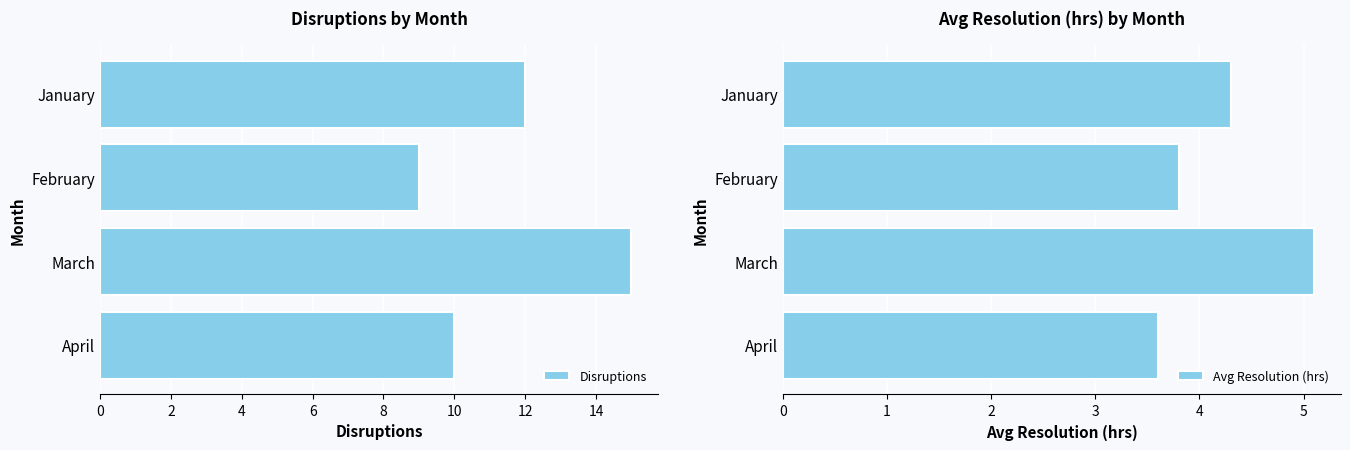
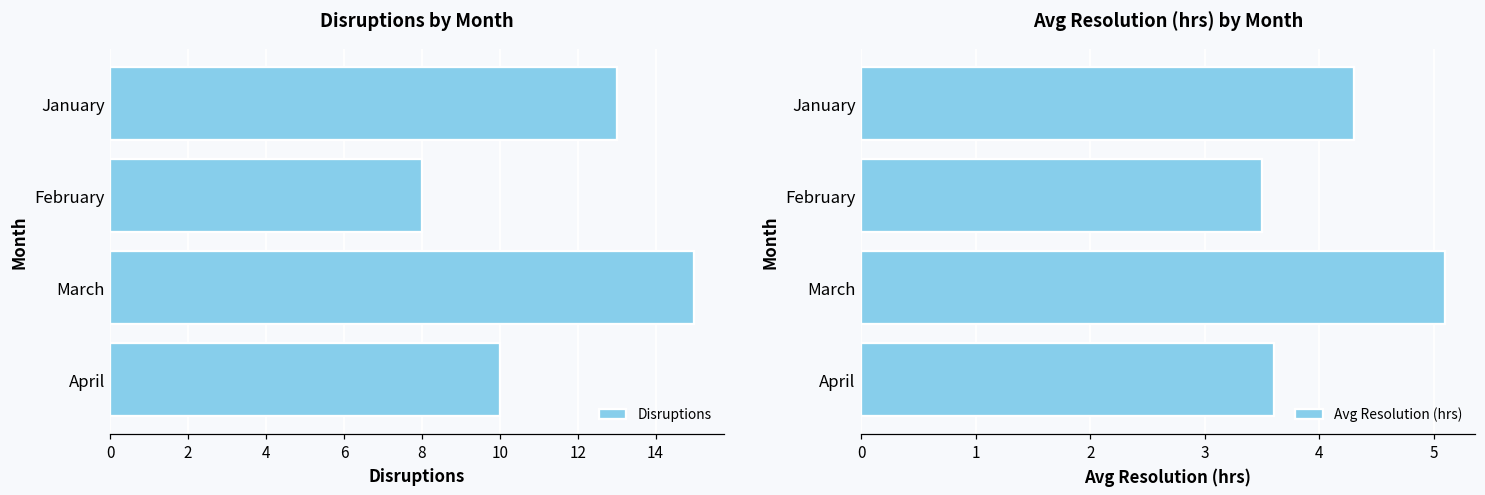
  {
    "Disruptions by Month": {
-     "January": 12,
-     "February": 9,
+     "January": 13,
+     "February": 8,
      "March": 15,
      "April": 10
    },
    "Avg Resolution (hrs) by Month": {
      "January": 4.3,
-     "February": 3.8,
+     "February": 3.5,
      "March": 5.1,
      "April": 3.6
    }
  }
